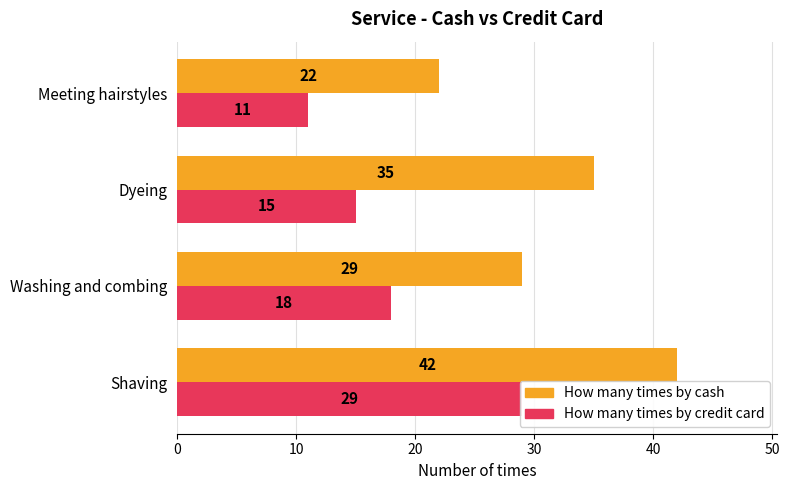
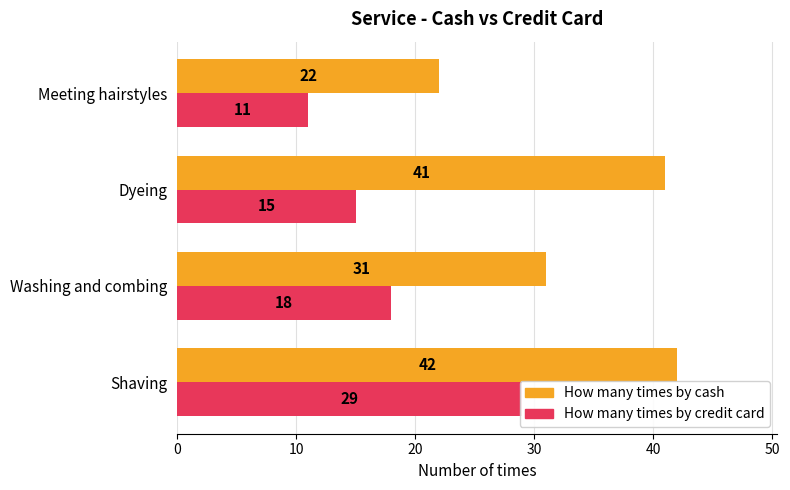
  {
    "How many times by cash": {
      "Meeting hairstyles": 22,
-     "Dyeing": 35,
-     "Washing and combing": 29,
+     "Dyeing": 41,
+     "Washing and combing": 31,
      "Shaving": 42
    },
    "How many times by credit card": {
      "Meeting hairstyles": 11,
      "Dyeing": 15,
      "Washing and combing": 18
    }
  }
